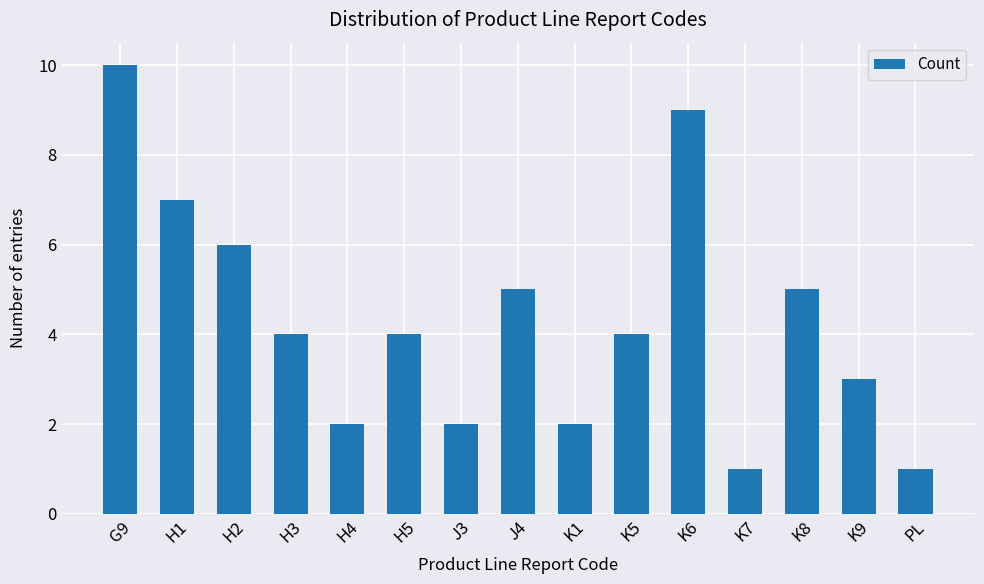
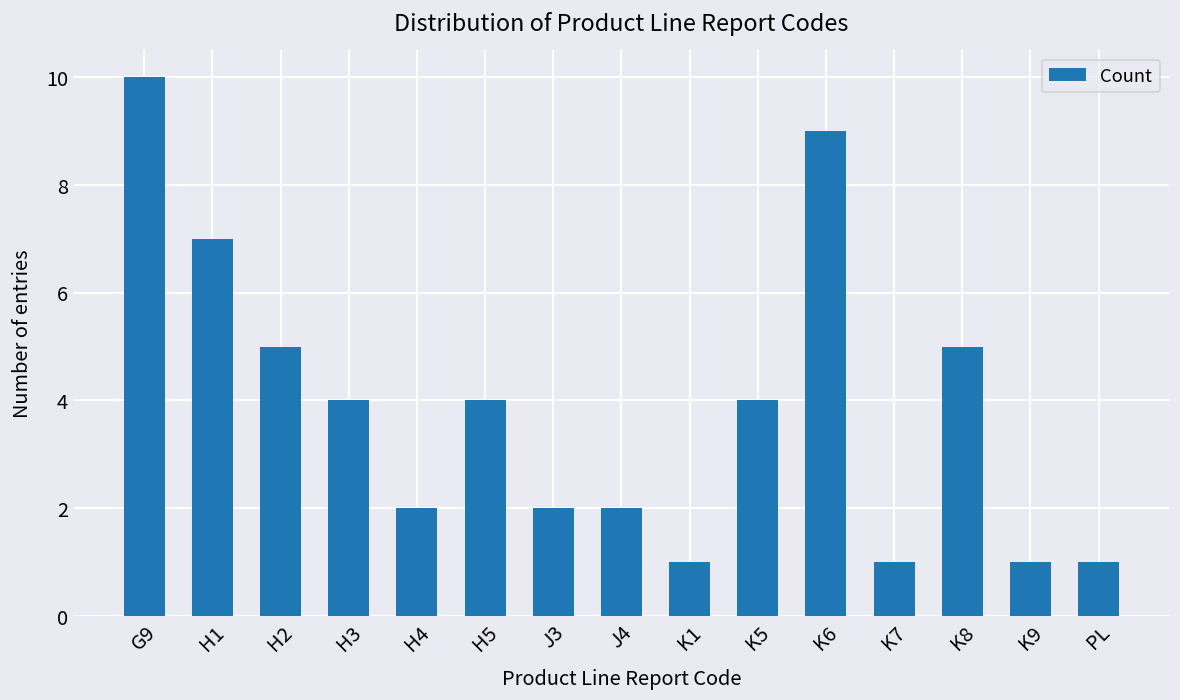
  {
    "G9": 10,
    "H1": 7,
-   "H2": 6,
+   "H2": 5,
    "H3": 4,
    "H4": 2,
    "H5": 4,
    "J3": 2,
-   "J4": 5,
-   "K1": 2,
+   "J4": 2,
+   "K1": 1,
    "K5": 4,
    "K6": 9,
    "K7": 1,
    "K8": 5,
-   "K9": 3,
+   "K9": 1,
    "PL": 1
  }
